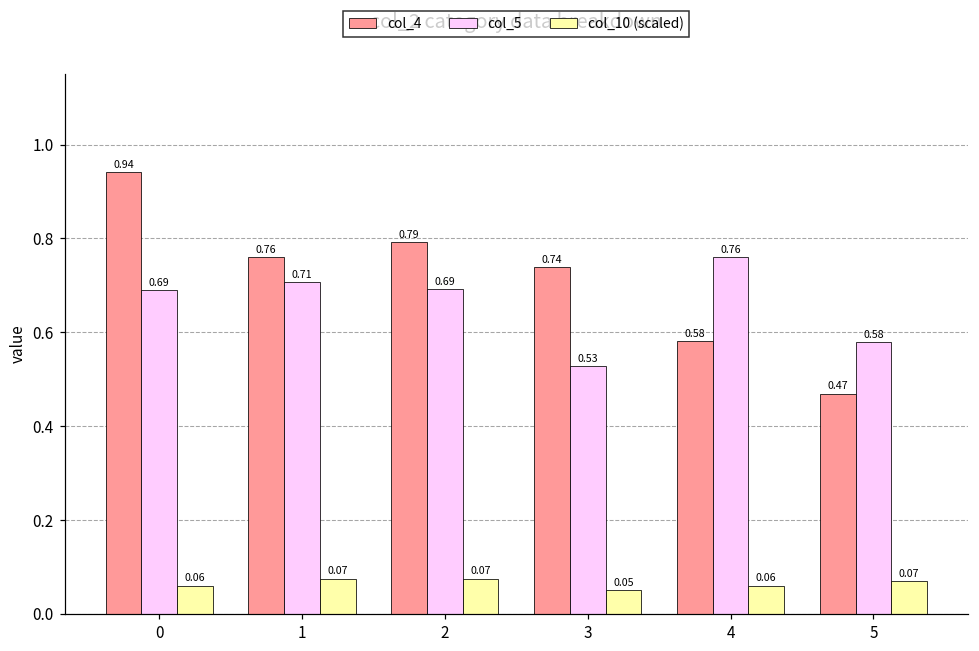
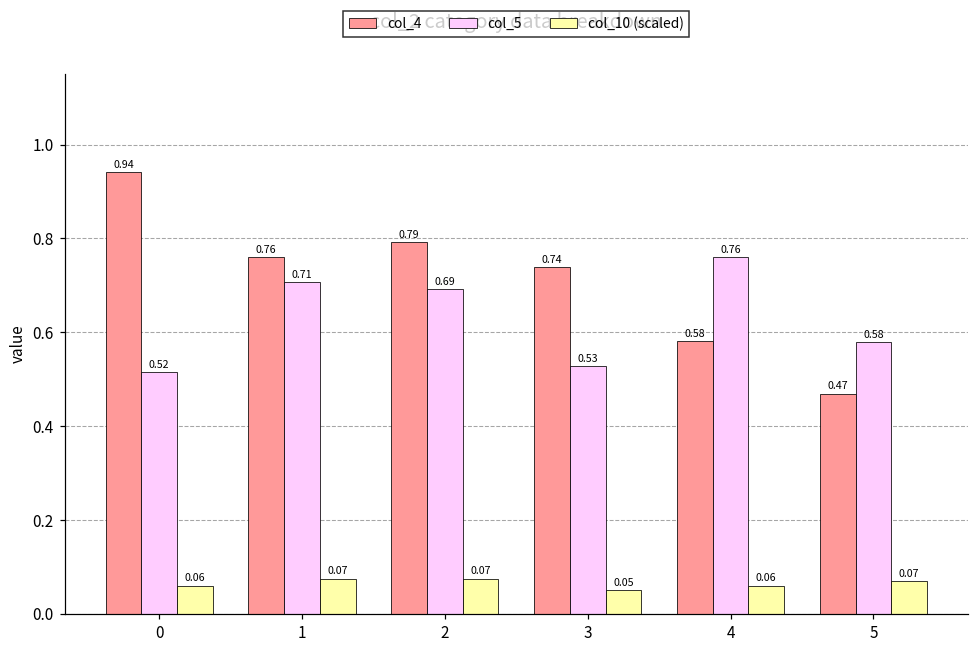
  {
    "col_4": {
      "0": 0.94,
      "1": 0.76,
      "2": 0.79,
      "3": 0.74,
      "4": 0.58,
      "5": 0.47
    },
    "col_5": {
-     "0": 0.69,
+     "0": 0.52,
      "1": 0.71,
      "2": 0.69,
      "3": 0.53,
      "4": 0.76,
      "5": 0.58
    },
    "col_10 (scaled)": {
      "0": 0.06,
      "1": 0.07,
      "2": 0.07,
      "3": 0.05,
      "4": 0.06,
      "5": 0.07
    }
  }
